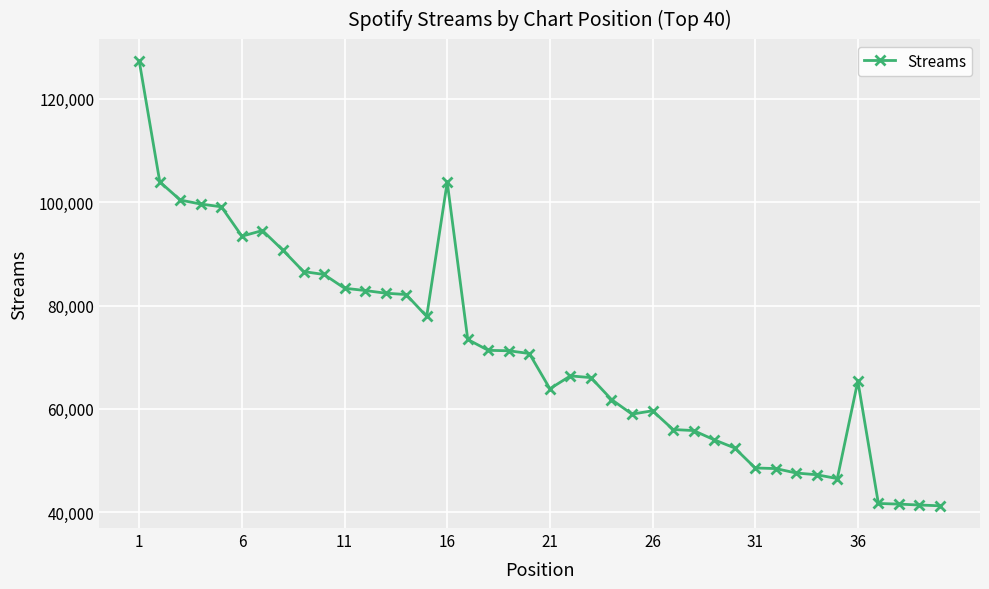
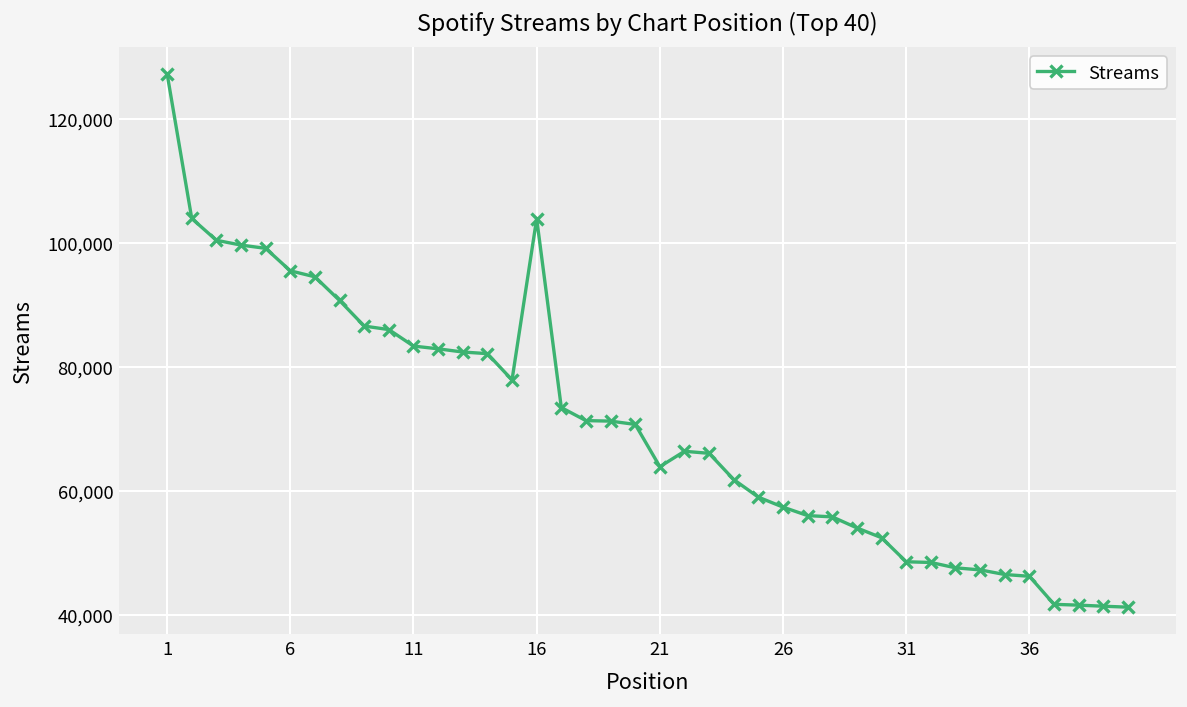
  {
    "1": "127,000",
-   "6": "93,000",
+   "6": "95,000",
    "11": "83,000",
    "16": "104,000",
    "21": "64,000",
-   "26": "60,000",
+   "26": "57,000",
    "31": "49,000",
-   "36": "65,000"
+   "36": "46,000"
  }
